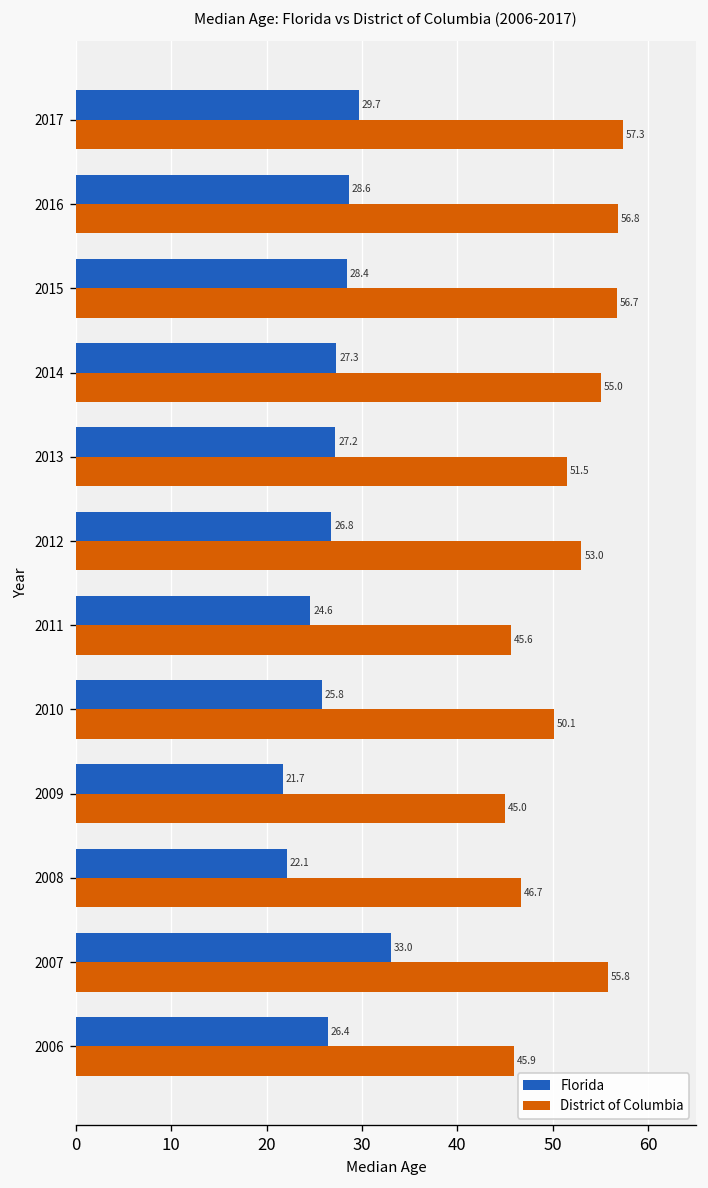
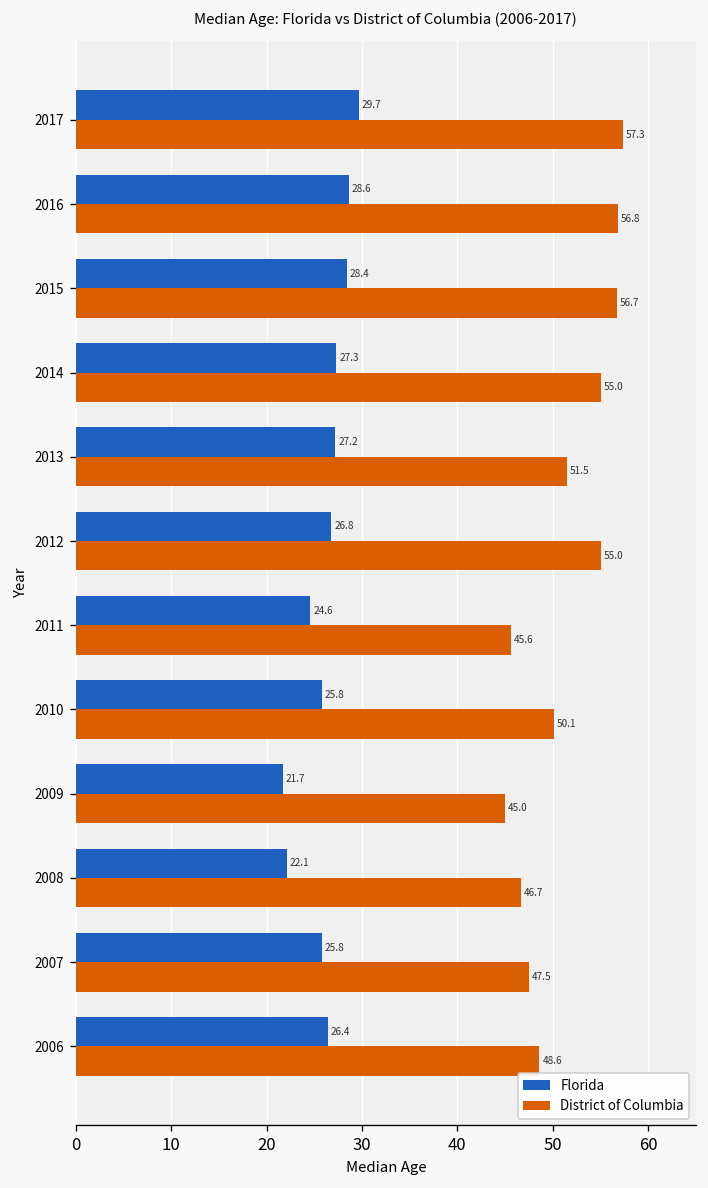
  {
    "Florida": {
      "2017": 29.7,
      "2016": 28.6,
      "2015": 28.4,
      "2014": 27.3,
      "2013": 27.2,
      "2012": 26.8,
      "2011": 24.6,
      "2010": 25.8,
      "2009": 21.7,
      "2008": 22.1,
-     "2007": 33.0,
+     "2007": 25.8,
      "2006": 26.4
    },
    "District of Columbia": {
      "2017": 57.3,
      "2016": 56.8,
      "2015": 56.7,
      "2014": 55.0,
      "2013": 51.5,
-     "2012": 53.0,
+     "2012": 55.0,
      "2011": 45.6,
      "2010": 50.1,
      "2009": 45.0,
      "2008": 46.7,
-     "2007": 55.8,
-     "2006": 45.9
+     "2007": 47.5,
+     "2006": 48.6
    }
  }
